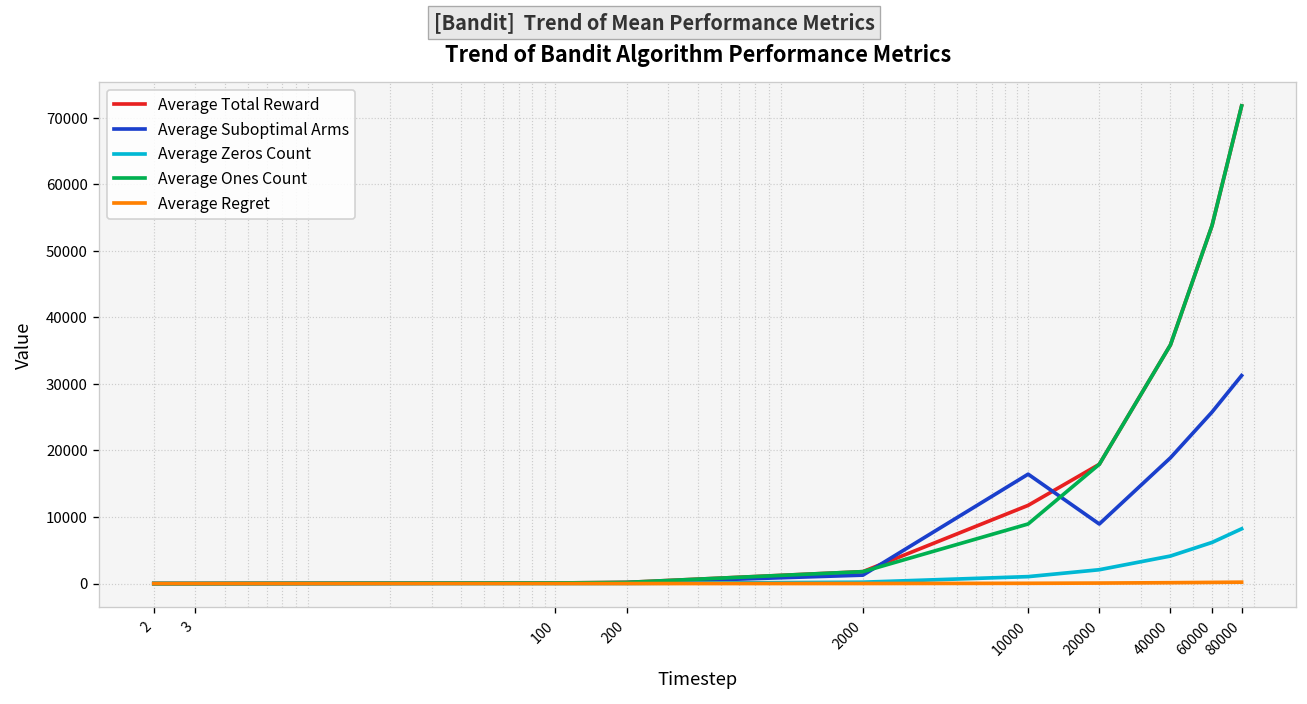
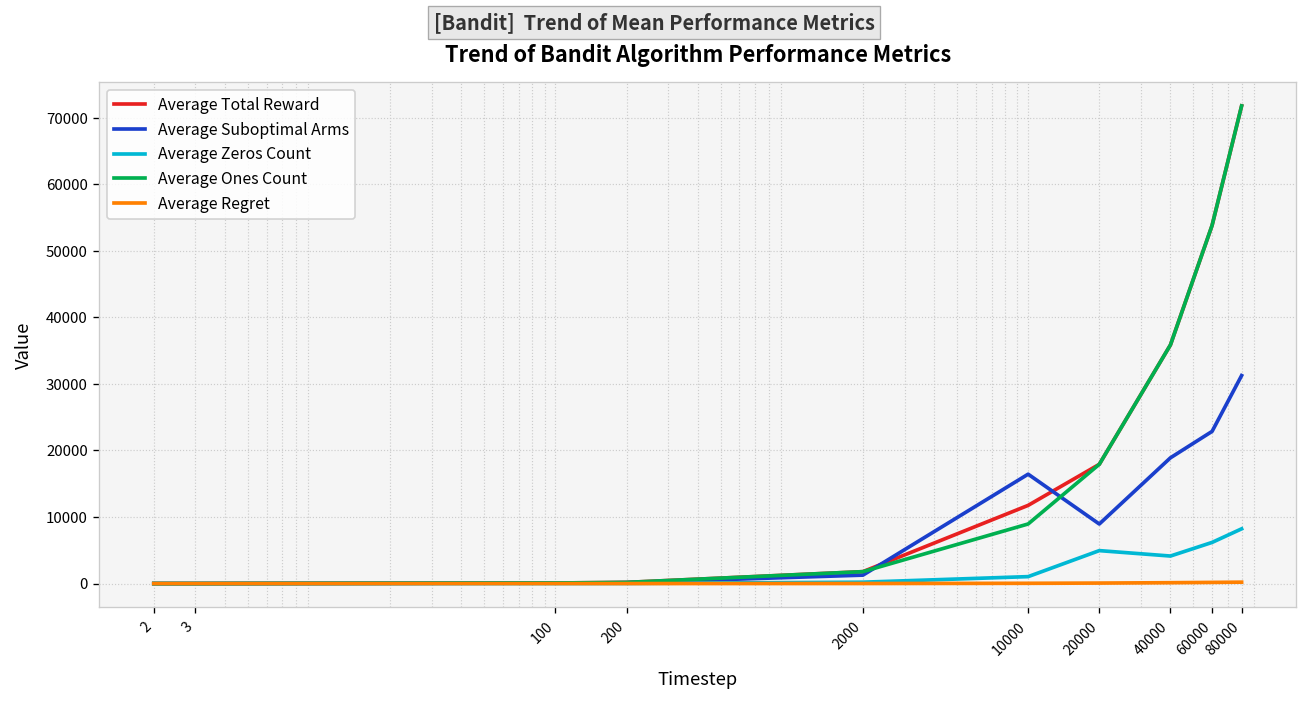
  {
    "Average Total Reward": {
      "10000": 12000
    },
    "Average Suboptimal Arms": {
      "2000": 1000,
      "10000": 16000,
      "20000": 9000,
      "40000": 19000,
-     "60000": 26000,
+     "60000": 23000,
      "80000": 31000
    },
    "Average Zeros Count": {
      "10000": 1000,
-     "20000": 2000,
+     "20000": 5000,
      "40000": 4000,
      "60000": 6000,
      "80000": 8000
    },
    "Average Ones Count": {
      "10000": 9000
    },
    "Average Regret": {
      "10000": 0,
      "20000": 0,
      "40000": 0,
      "60000": 0,
      "80000": 0
    }
  }
